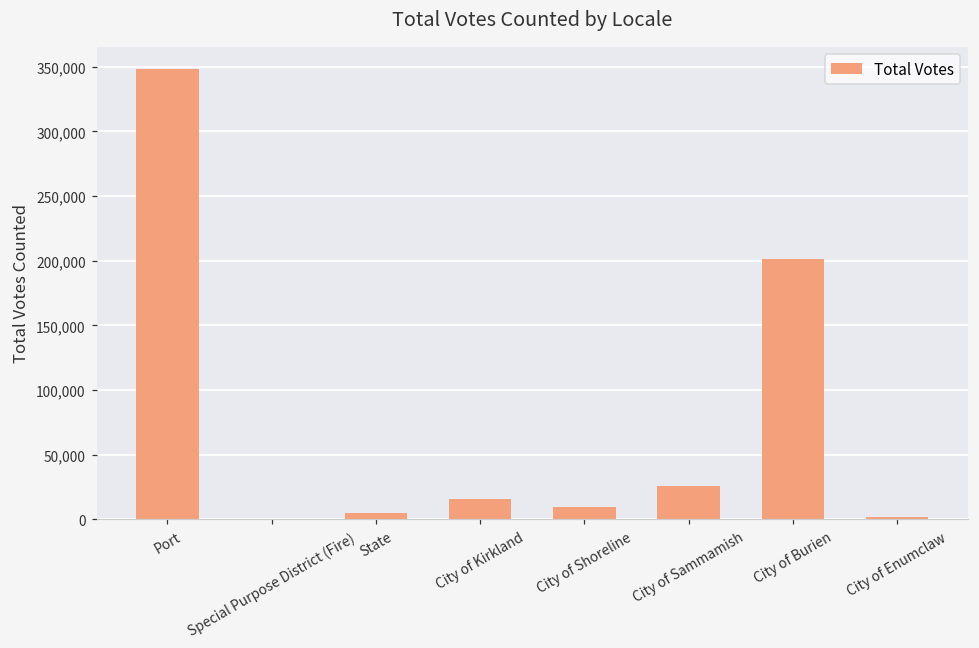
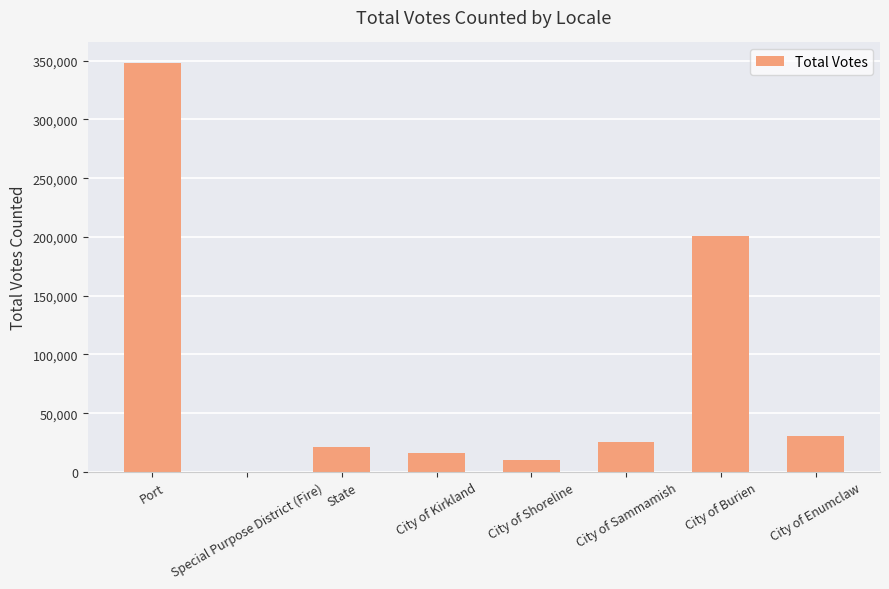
  {
    "Port": "348,000",
-   "State": "5,000",
+   "State": "21,000",
    "City of Kirkland": "16,000",
    "City of Shoreline": "10,000",
    "City of Sammamish": "26,000",
    "City of Burien": "201,000",
-   "City of Enumclaw": "2,000"
+   "City of Enumclaw": "31,000"
  }
